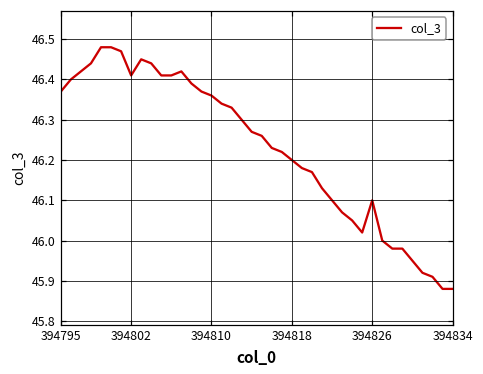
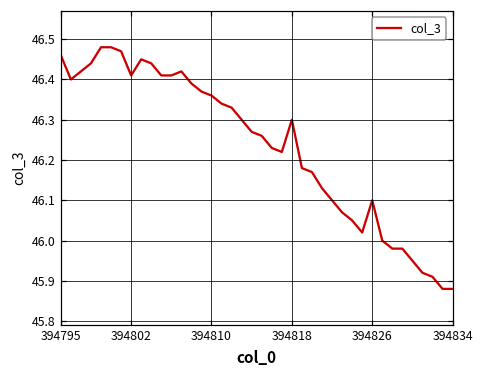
  {
-   "394795": 46.37,
+   "394795": 46.46,
    "394802": 46.41,
    "394810": 46.36,
-   "394818": 46.2,
+   "394818": 46.3,
    "394826": 46.10,
    "394834": 45.88
  }
